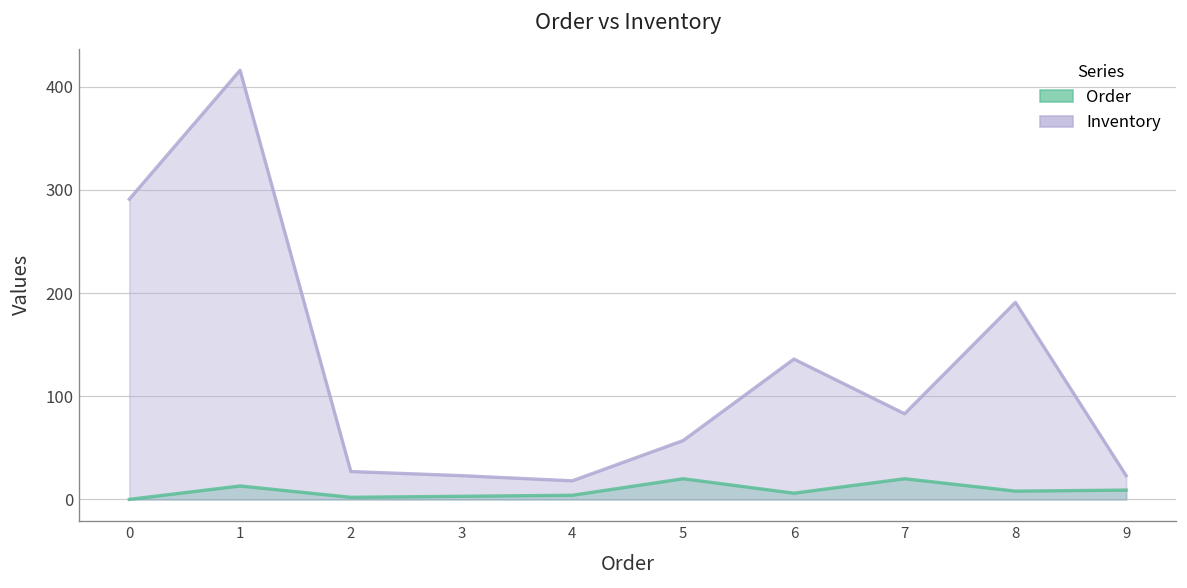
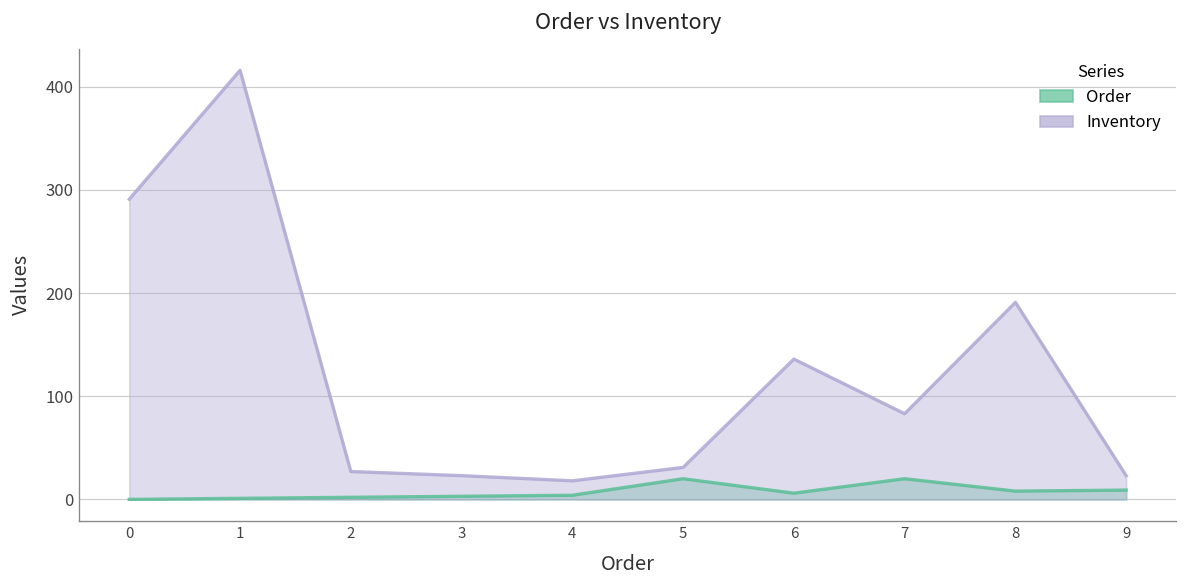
  {
    "Order": {
      "0": 0,
-     "1": 10,
+     "1": 0,
      "2": 0,
      "3": 0,
      "4": 0,
      "5": 20,
      "6": 10,
      "7": 20,
      "8": 10,
      "9": 10
    },
    "Inventory": {
      "0": 290,
      "1": 420,
      "2": 30,
      "3": 20,
      "4": 20,
-     "5": 60,
+     "5": 30,
      "6": 140,
      "7": 80,
      "8": 190,
      "9": 20
    }
  }
